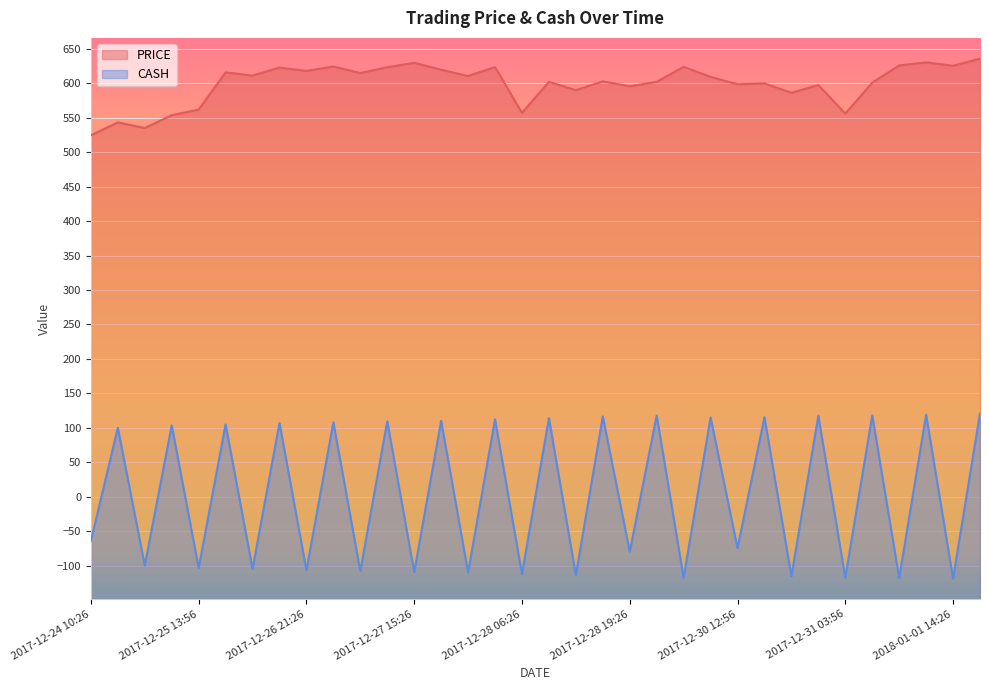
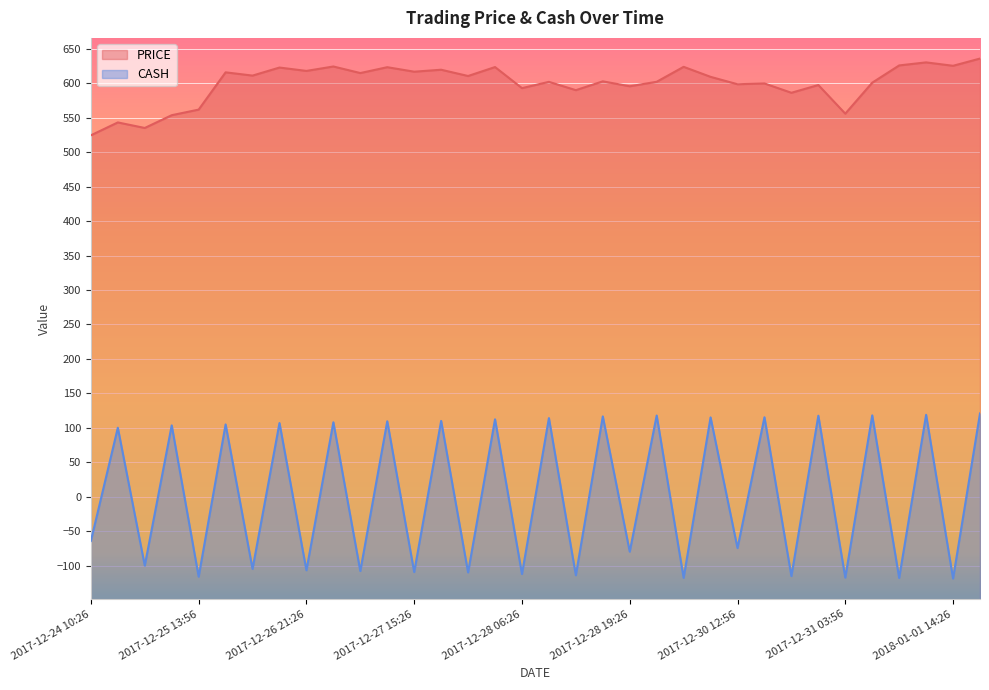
  {
    "PRICE": {
      "2017-12-24 10:26": 520,
      "2017-12-25 13:56": 560,
      "2017-12-26 21:26": 620,
-     "2017-12-27 15:26": 630,
-     "2017-12-28 06:26": 560,
+     "2017-12-27 15:26": 620,
+     "2017-12-28 06:26": 590,
      "2017-12-28 19:26": 600,
      "2017-12-30 12:56": 600,
      "2017-12-31 03:56": 560,
      "2018-01-01 14:26": 630
    },
    "CASH": {
      "2017-12-24 10:26": -60,
-     "2017-12-25 13:56": -100,
+     "2017-12-25 13:56": -120,
      "2017-12-26 21:26": -110,
      "2017-12-27 15:26": -110,
      "2017-12-28 06:26": -110,
      "2017-12-28 19:26": -80,
      "2017-12-30 12:56": -70,
      "2017-12-31 03:56": -120,
      "2018-01-01 14:26": -120
    }
  }
